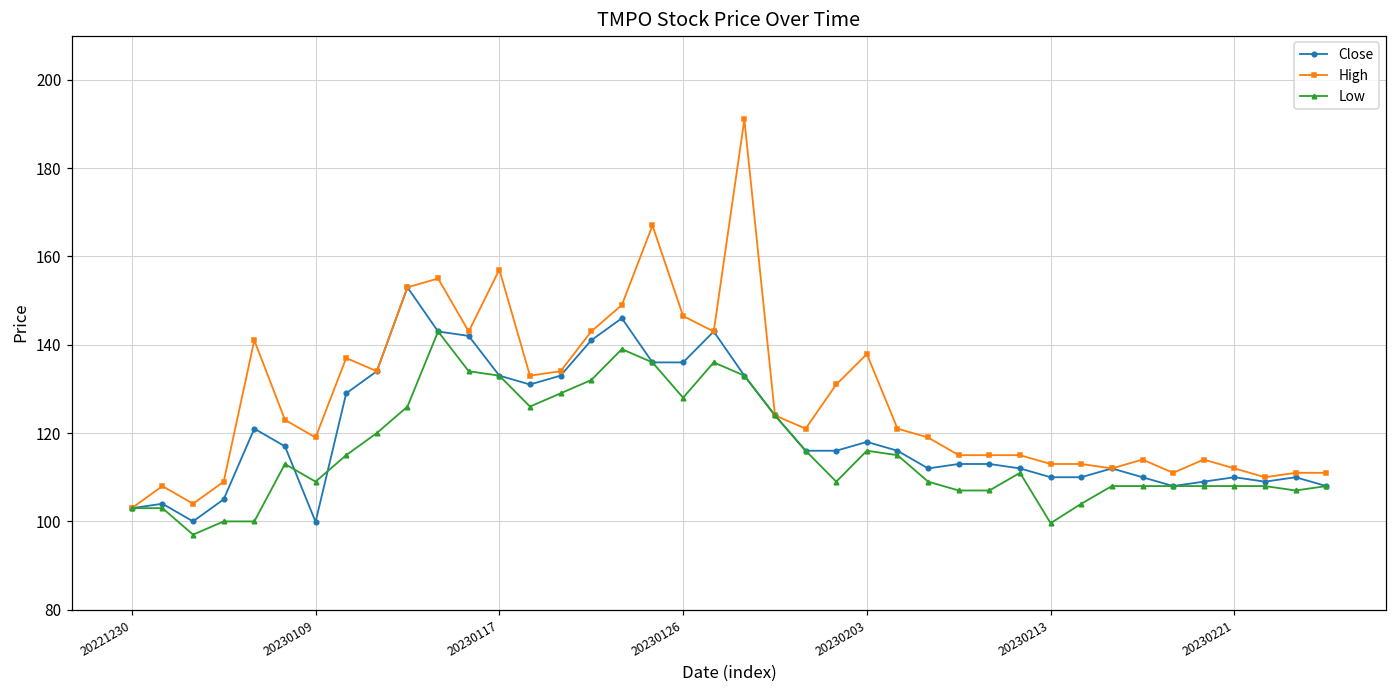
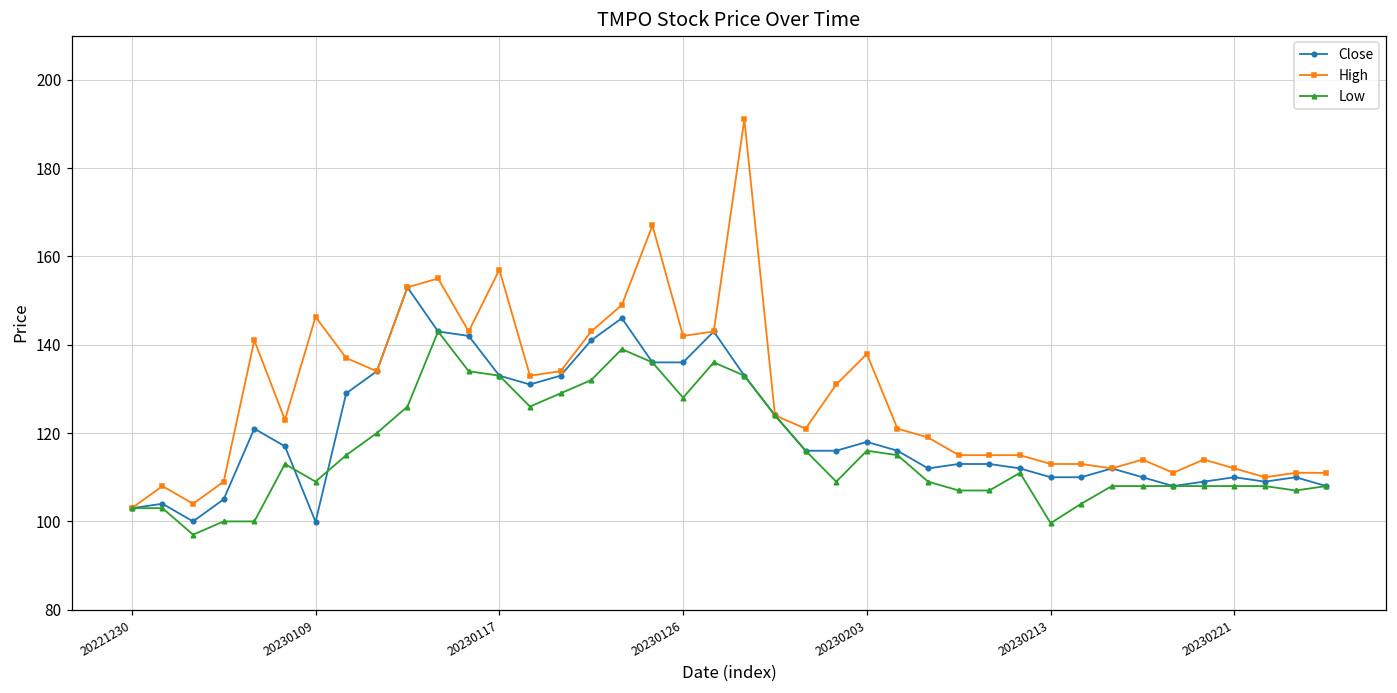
  {
    "Close": {
      "20230109": 100,
      "20230126": 136,
      "20230203": 118,
      "20230213": 110,
      "20230221": 110
    },
    "High": {
-     "20230109": 119,
+     "20230109": 146,
      "20230117": 157,
-     "20230126": 147,
+     "20230126": 142,
      "20230203": 138,
      "20230213": 113,
      "20230221": 112
    },
    "Low": {
      "20230109": 109,
      "20230126": 128,
      "20230203": 116,
      "20230213": 100,
      "20230221": 108
    }
  }
